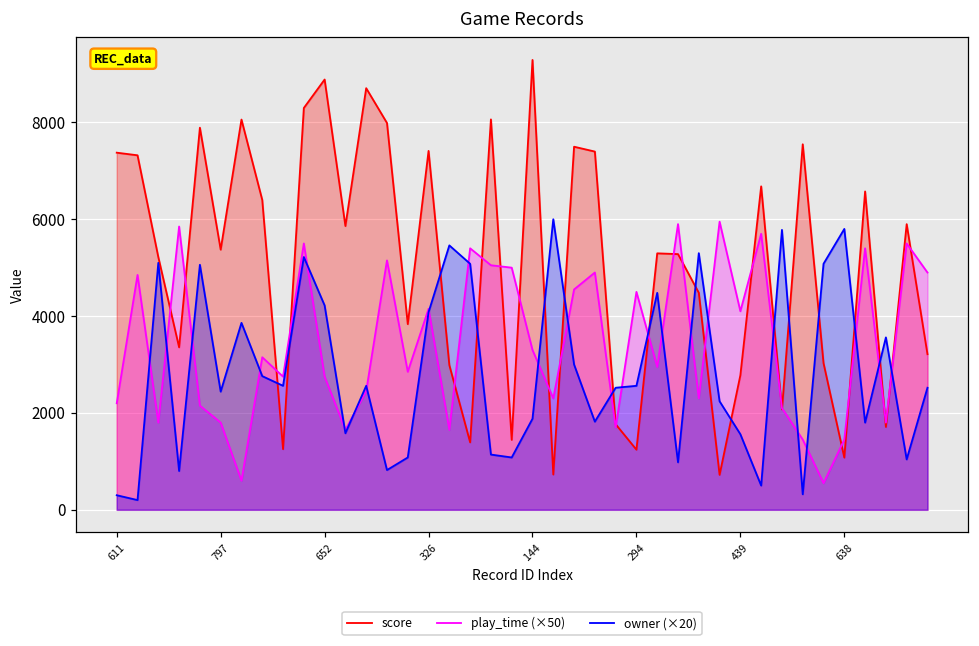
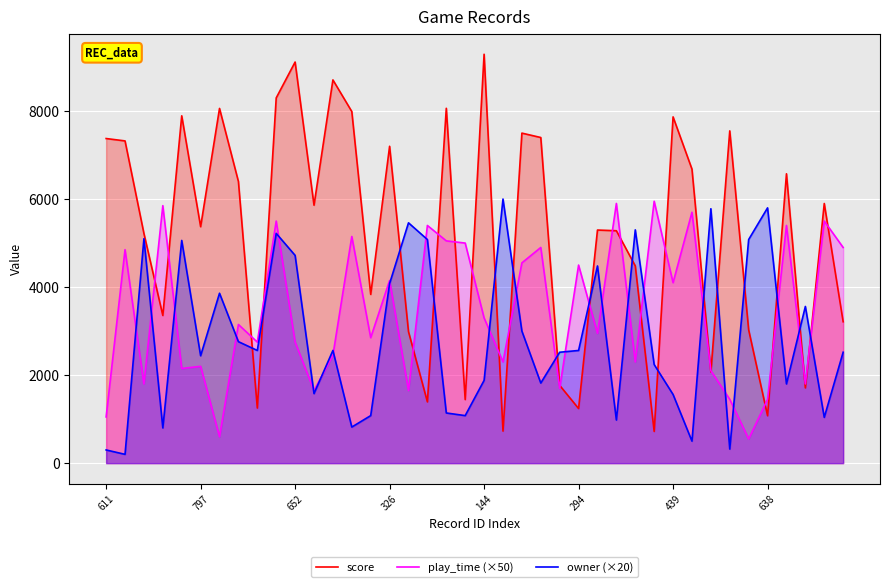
  {
    "score": {
      "611": 7400,
      "797": 5400,
-     "652": 8900,
-     "326": 7400,
+     "652": 9100,
+     "326": 7200,
      "144": 9300,
      "294": 1200,
-     "439": 2800,
+     "439": 7900,
      "638": 1100
    },
    "play_time (×50)": {
-     "611": 2200,
-     "797": 1800,
+     "611": 1100,
+     "797": 2200,
      "652": 2800,
      "326": 4200,
      "144": 3300,
      "294": 4500,
      "439": 4100,
      "638": 1500
    },
    "owner (×20)": {
      "611": 300,
      "797": 2400,
-     "652": 4200,
+     "652": 4700,
      "326": 4100,
      "144": 1900,
      "294": 2600,
      "439": 1600,
      "638": 5800
    }
  }
